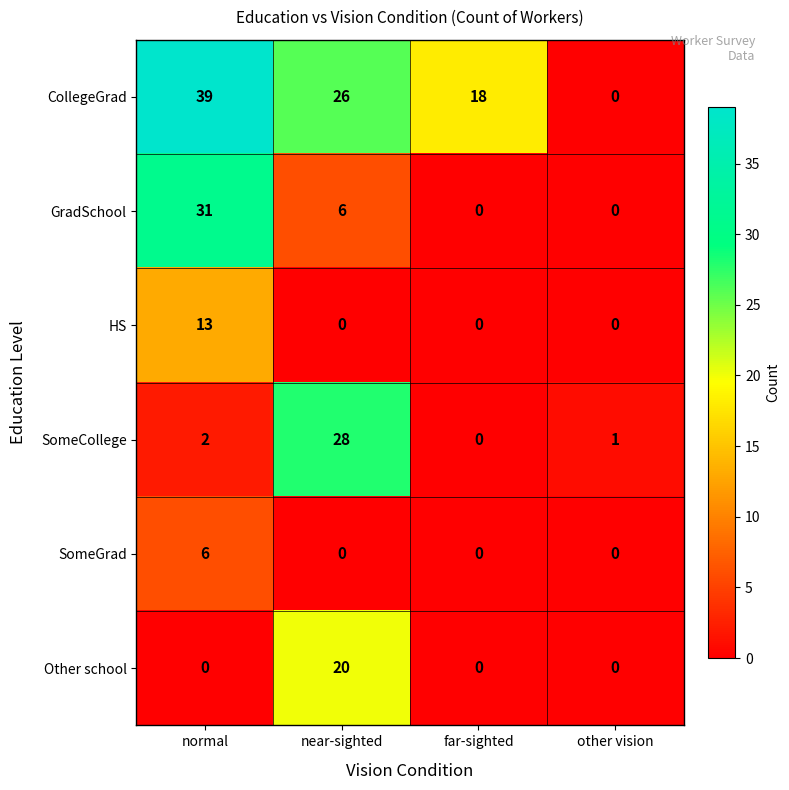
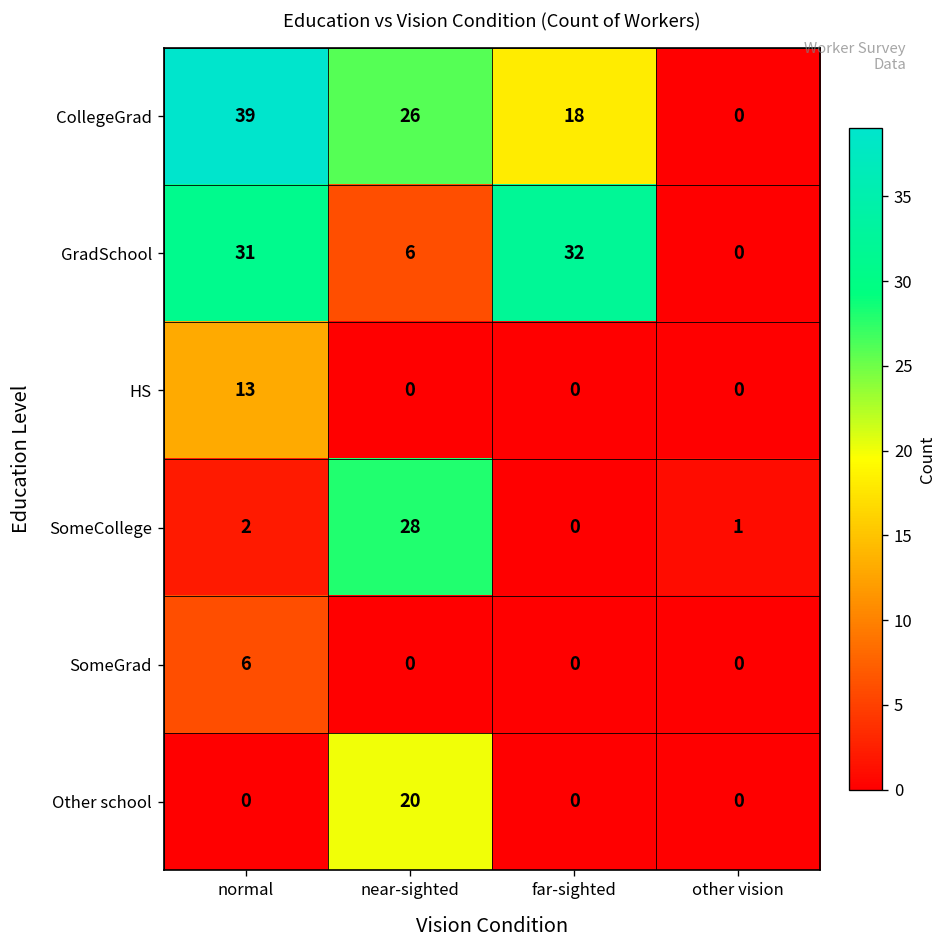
  {
    "CollegeGrad": {
      "normal": 39,
      "near-sighted": 26,
      "far-sighted": 18,
      "other vision": 0
    },
    "GradSchool": {
      "normal": 31,
      "near-sighted": 6,
-     "far-sighted": 0,
+     "far-sighted": 32,
      "other vision": 0
    },
    "HS": {
      "normal": 13,
      "near-sighted": 0,
      "far-sighted": 0,
      "other vision": 0
    },
    "SomeCollege": {
      "normal": 2,
      "near-sighted": 28,
      "far-sighted": 0,
      "other vision": 1
    },
    "SomeGrad": {
      "normal": 6,
      "near-sighted": 0,
      "far-sighted": 0,
      "other vision": 0
    },
    "Other school": {
      "normal": 0,
      "near-sighted": 20,
      "far-sighted": 0,
      "other vision": 0
    }
  }
